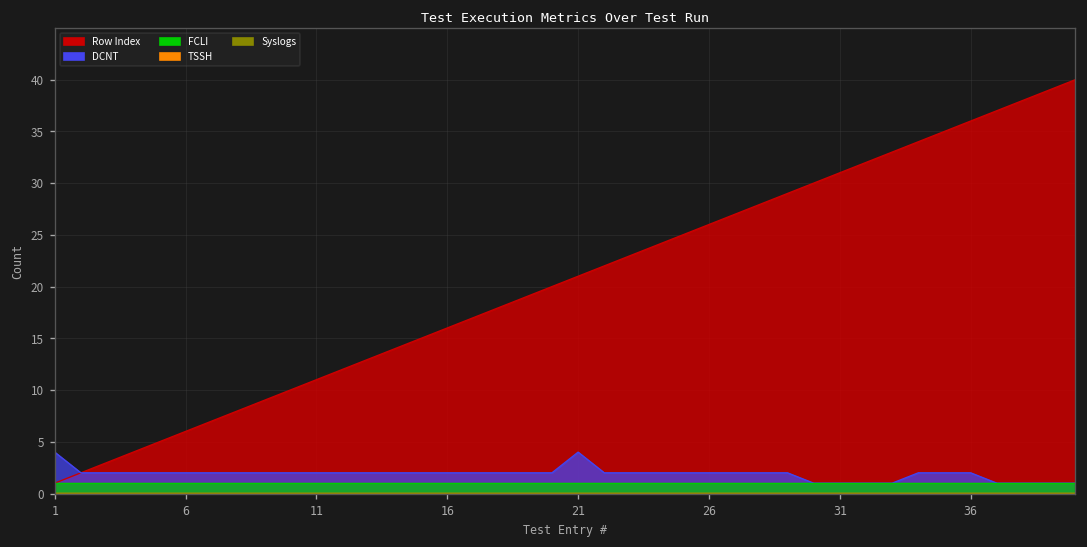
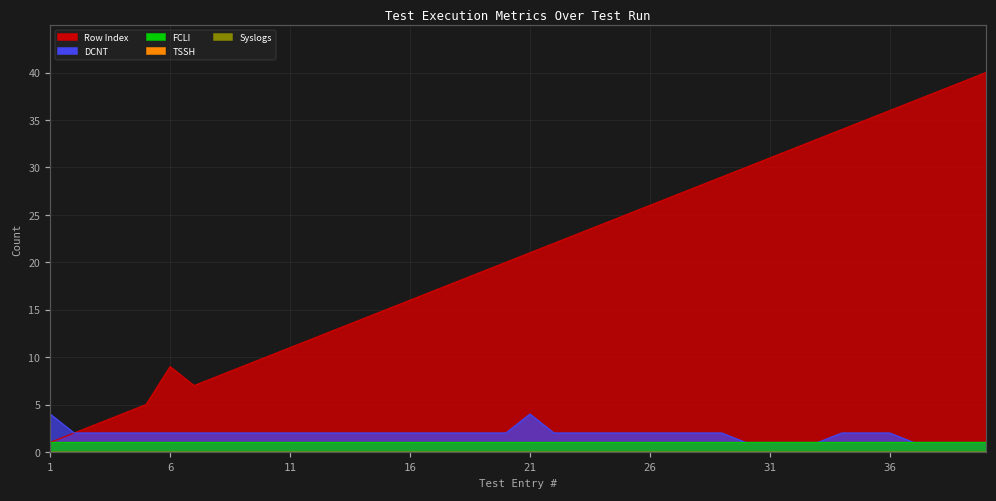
  {
    "Row Index": {
-     "6": 6,
+     "6": 9,
      "11": 11,
      "16": 16,
      "21": 21,
      "26": 26,
      "31": 31,
      "36": 36
    },
    "DCNT": {
      "1": 4,
      "6": 2,
      "11": 2,
      "16": 2,
      "21": 4,
      "26": 2,
      "36": 2
    },
    "FCLI": {
      "6": 1,
      "11": 1,
      "16": 1,
      "21": 1,
      "26": 1,
      "36": 1
    },
    "Syslogs": {
      "1": 0,
      "6": 0,
      "11": 0,
      "16": 0,
      "21": 0,
      "26": 0,
      "31": 0,
      "36": 0
    }
  }
